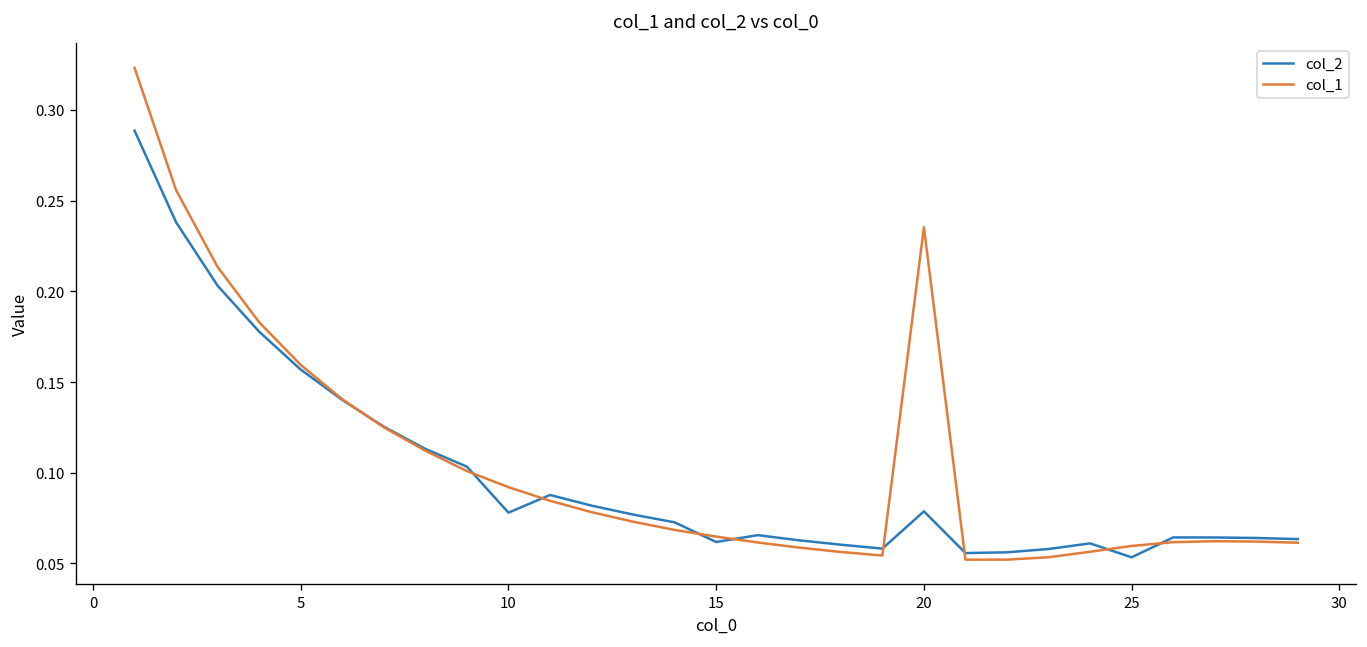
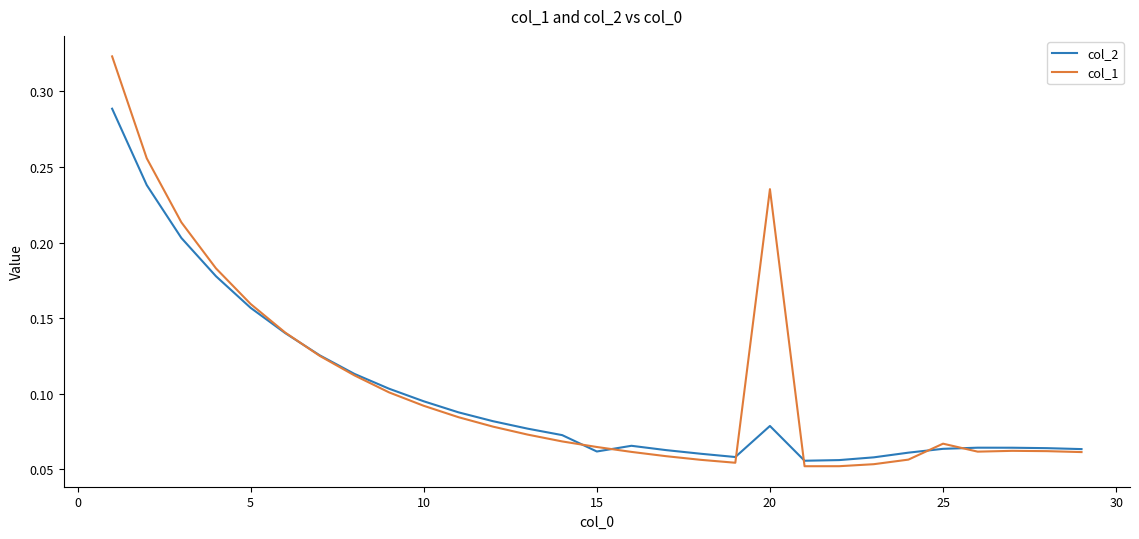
  {
    "col_2": {
      "5": 0.157,
-     "10": 0.078,
+     "10": 0.095,
      "15": 0.062,
      "20": 0.079,
-     "25": 0.053
+     "25": 0.064
    },
    "col_1": {
      "5": 0.159,
      "10": 0.092,
      "15": 0.065,
      "20": 0.235,
-     "25": 0.060
+     "25": 0.067
    }
  }
